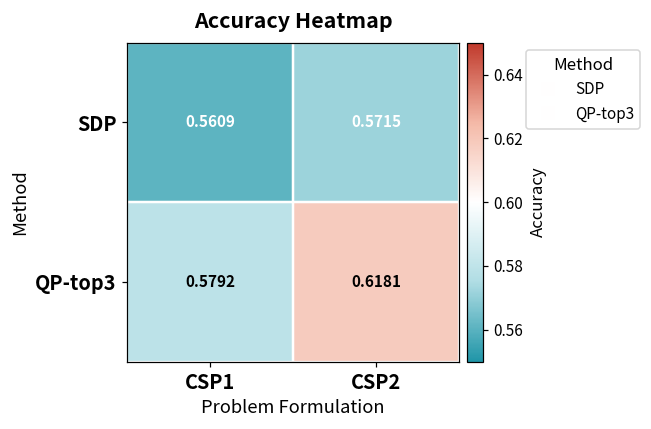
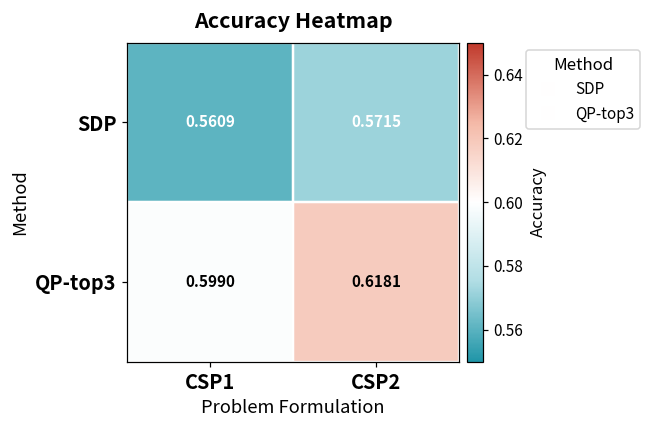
  {
    "SDP": {
      "CSP1": 0.5609,
      "CSP2": 0.5715
    },
    "QP-top3": {
-     "CSP1": 0.5792,
+     "CSP1": 0.5990,
      "CSP2": 0.6181
    }
  }
